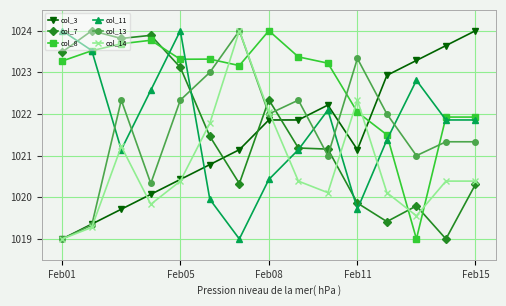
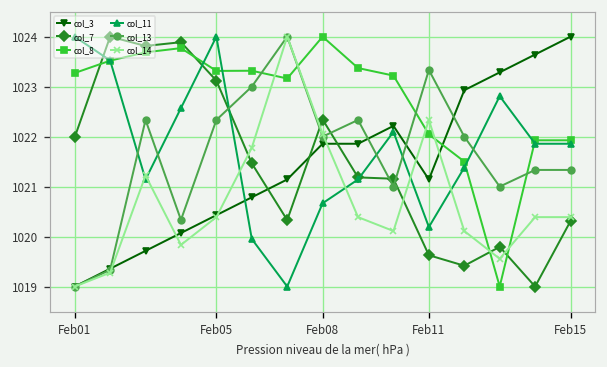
  {
    "col_3": {
      "Feb08": 1021.9,
      "Feb11": 1021.1,
      "Feb15": 1024.0
    },
    "col_7": {
-     "Feb01": 1023.5,
+     "Feb01": 1022.0,
      "Feb05": 1023.1,
      "Feb08": 1022.3,
-     "Feb11": 1019.9,
+     "Feb11": 1019.6,
      "Feb15": 1020.3
    },
    "col_11": {
      "Feb05": 1024.0,
-     "Feb08": 1020.4,
-     "Feb11": 1019.7,
+     "Feb08": 1020.7,
+     "Feb11": 1020.2,
      "Feb15": 1021.9
    },
    "col_14": {
      "Feb11": 1022.3,
      "Feb15": 1020.4
    }
  }
